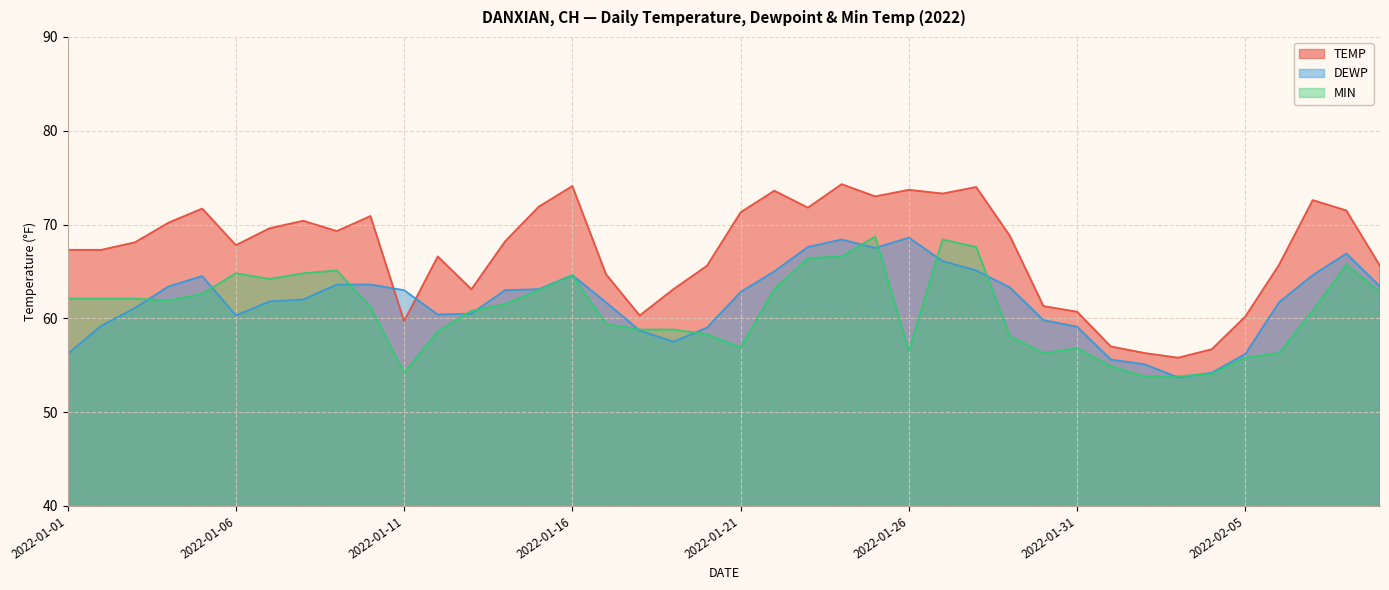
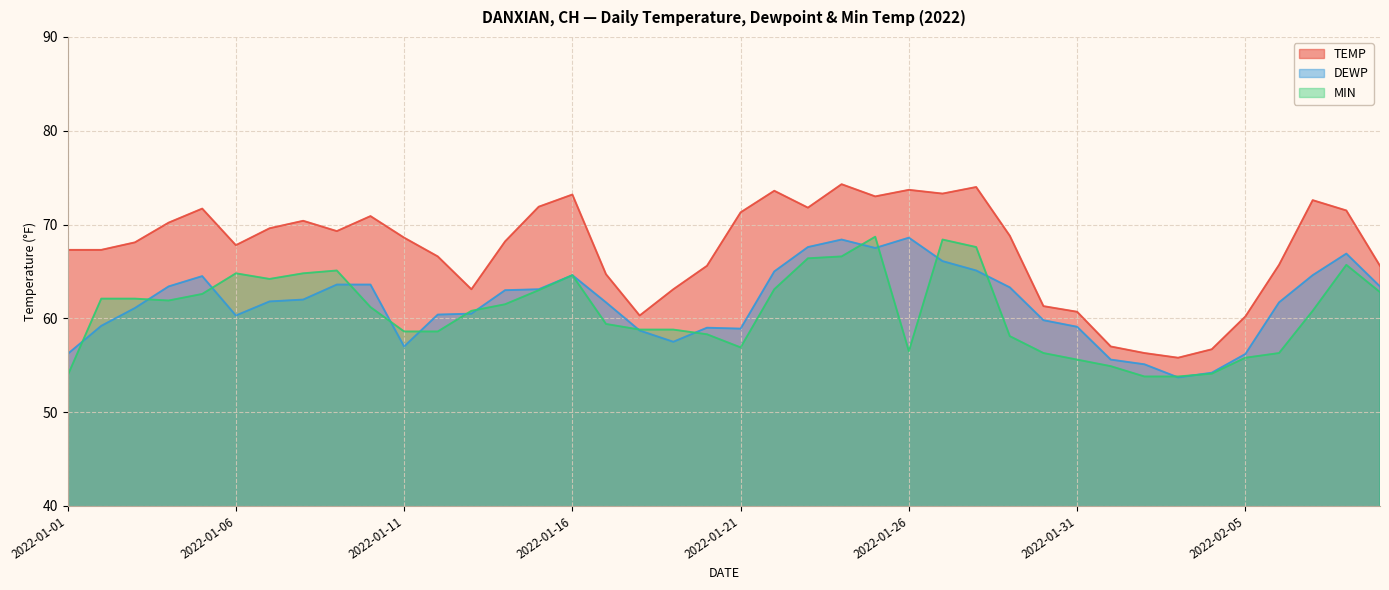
  {
    "TEMP": {
      "2022-01-01": 67,
      "2022-01-06": 68,
-     "2022-01-11": 60,
-     "2022-01-16": 74,
+     "2022-01-11": 69,
+     "2022-01-16": 73,
      "2022-01-21": 71,
      "2022-01-26": 74,
      "2022-01-31": 61,
      "2022-02-05": 60
    },
    "DEWP": {
      "2022-01-01": 56,
      "2022-01-06": 60,
-     "2022-01-11": 63,
-     "2022-01-21": 63,
+     "2022-01-11": 57,
+     "2022-01-21": 59,
      "2022-01-26": 69,
      "2022-01-31": 59,
      "2022-02-05": 56
    },
    "MIN": {
-     "2022-01-01": 62,
+     "2022-01-01": 54,
      "2022-01-06": 65,
-     "2022-01-11": 54,
+     "2022-01-11": 59,
      "2022-01-21": 57,
      "2022-01-26": 57,
-     "2022-01-31": 57,
+     "2022-01-31": 56,
      "2022-02-05": 56
    }
  }
